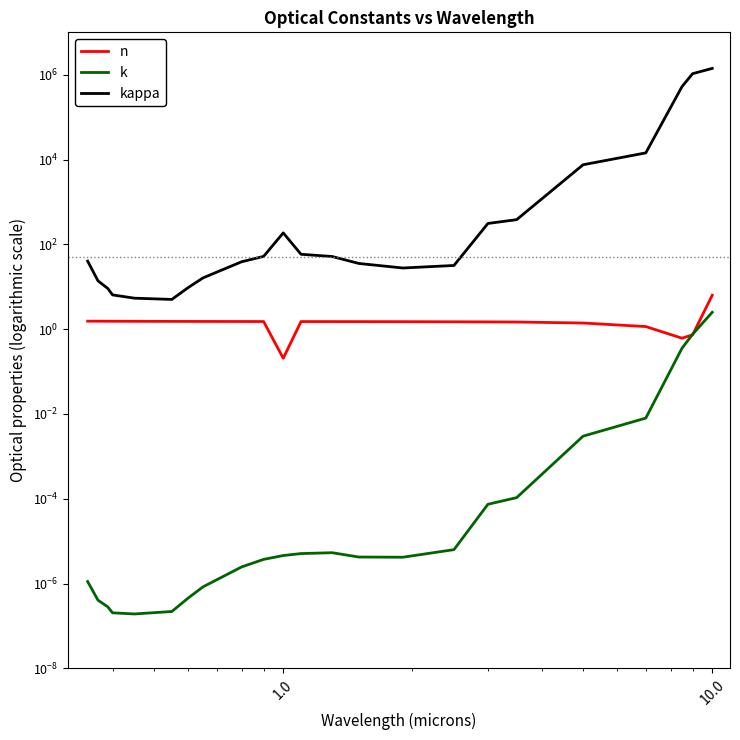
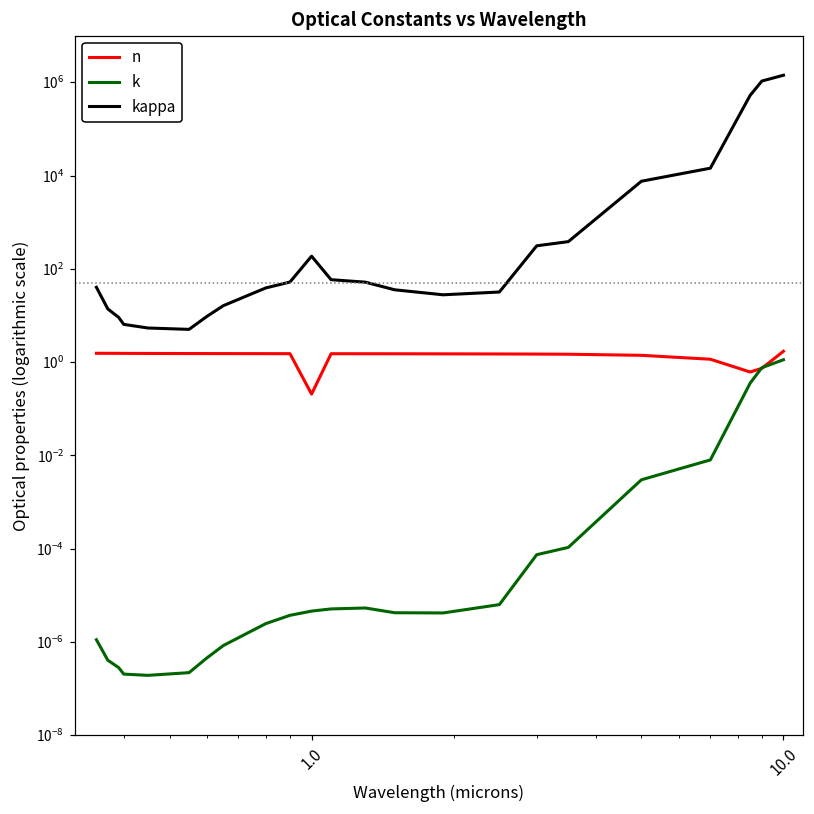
  {
    "n": {
      "1.0": 0.2,
-     "10.0": 6
+     "10.0": 1.7
    },
    "k": {
      "1.0": 0.000005,
-     "10.0": 3
+     "10.0": 1.1
    },
    "kappa": {
      "1.0": 200,
      "10.0": 1400000
    }
  }
